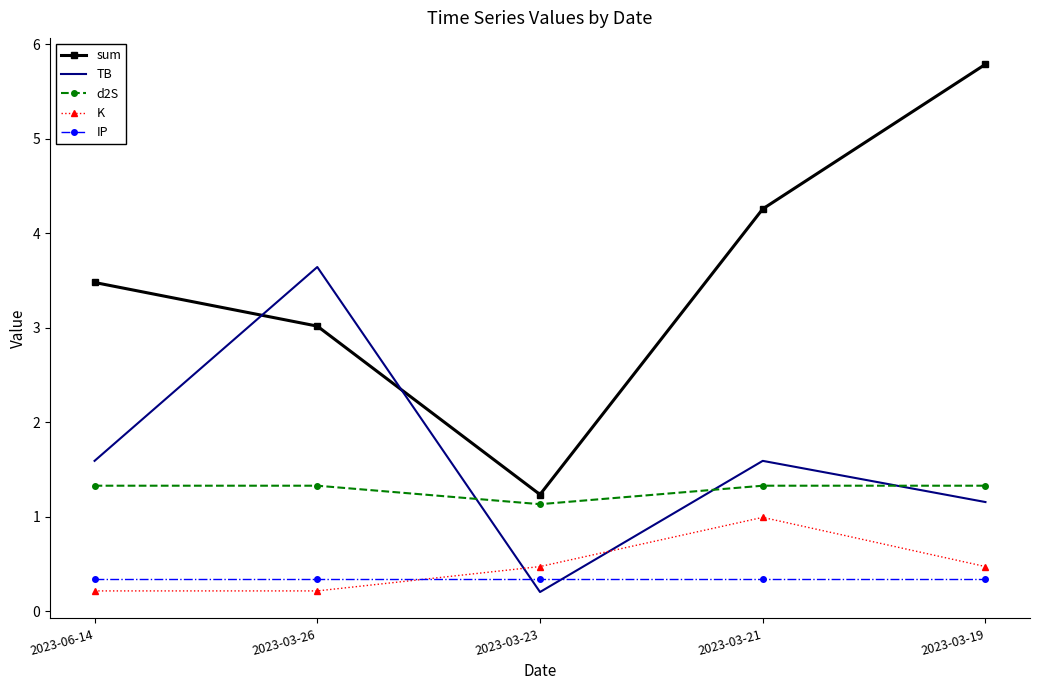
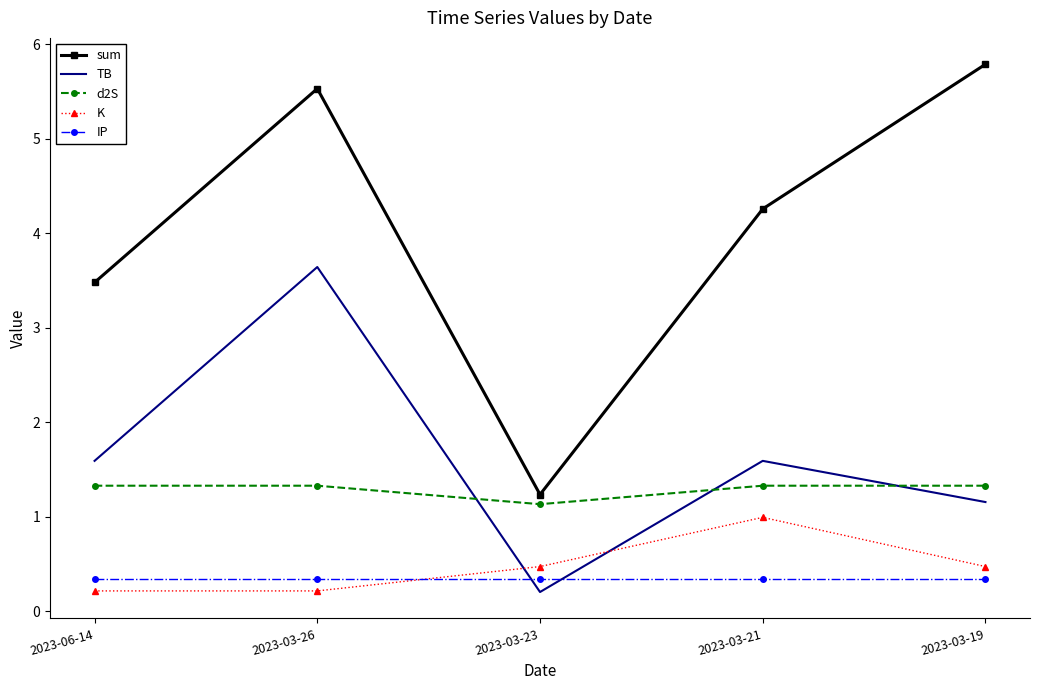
  {
    "sum": {
      "2023-06-14": 3.5,
-     "2023-03-26": 3.0,
+     "2023-03-26": 5.5,
      "2023-03-23": 1.2,
      "2023-03-21": 4.3,
      "2023-03-19": 5.8
    },
    "TB": {
      "2023-06-14": 1.6,
      "2023-03-26": 3.6,
      "2023-03-23": 0.2,
      "2023-03-21": 1.6,
      "2023-03-19": 1.2
    },
    "d2S": {
      "2023-06-14": 1.3,
      "2023-03-26": 1.3,
      "2023-03-23": 1.1,
      "2023-03-21": 1.3,
      "2023-03-19": 1.3
    },
    "K": {
      "2023-06-14": 0.2,
      "2023-03-26": 0.2,
      "2023-03-23": 0.5,
      "2023-03-21": 1.0,
      "2023-03-19": 0.5
    },
    "IP": {
      "2023-06-14": 0.3,
      "2023-03-26": 0.3,
      "2023-03-23": 0.3,
      "2023-03-21": 0.3,
      "2023-03-19": 0.3
    }
  }
